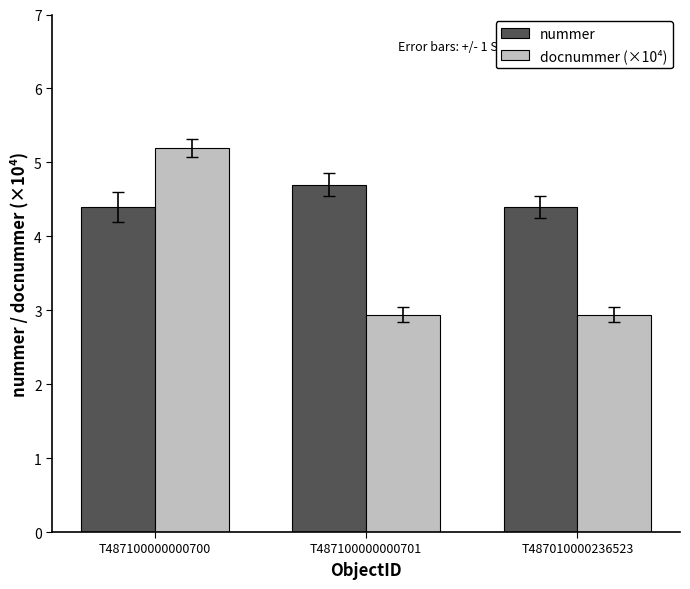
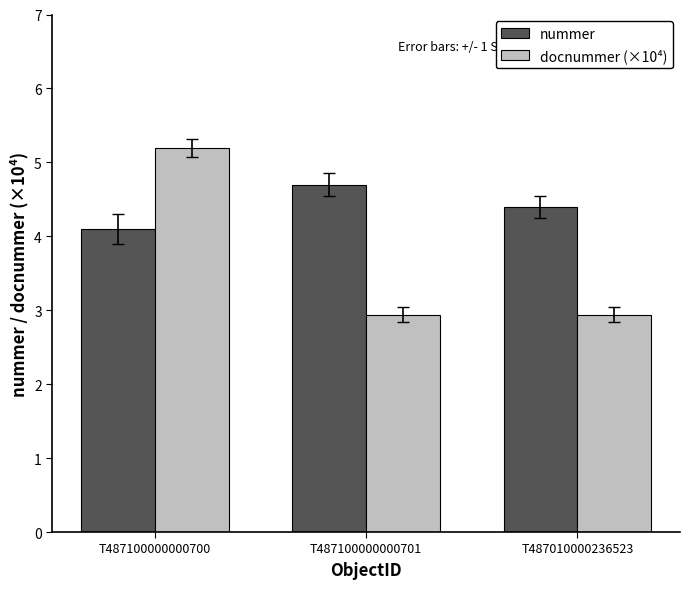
  {
    "nummer": {
-     "T487100000000700": 4.4,
+     "T487100000000700": 4.1,
      "T487100000000701": 4.7,
      "T487010000236523": 4.4
    },
    "docnummer (×10⁴)": {
      "T487100000000700": 5.2,
      "T487100000000701": 2.9,
      "T487010000236523": 2.9
    }
  }
